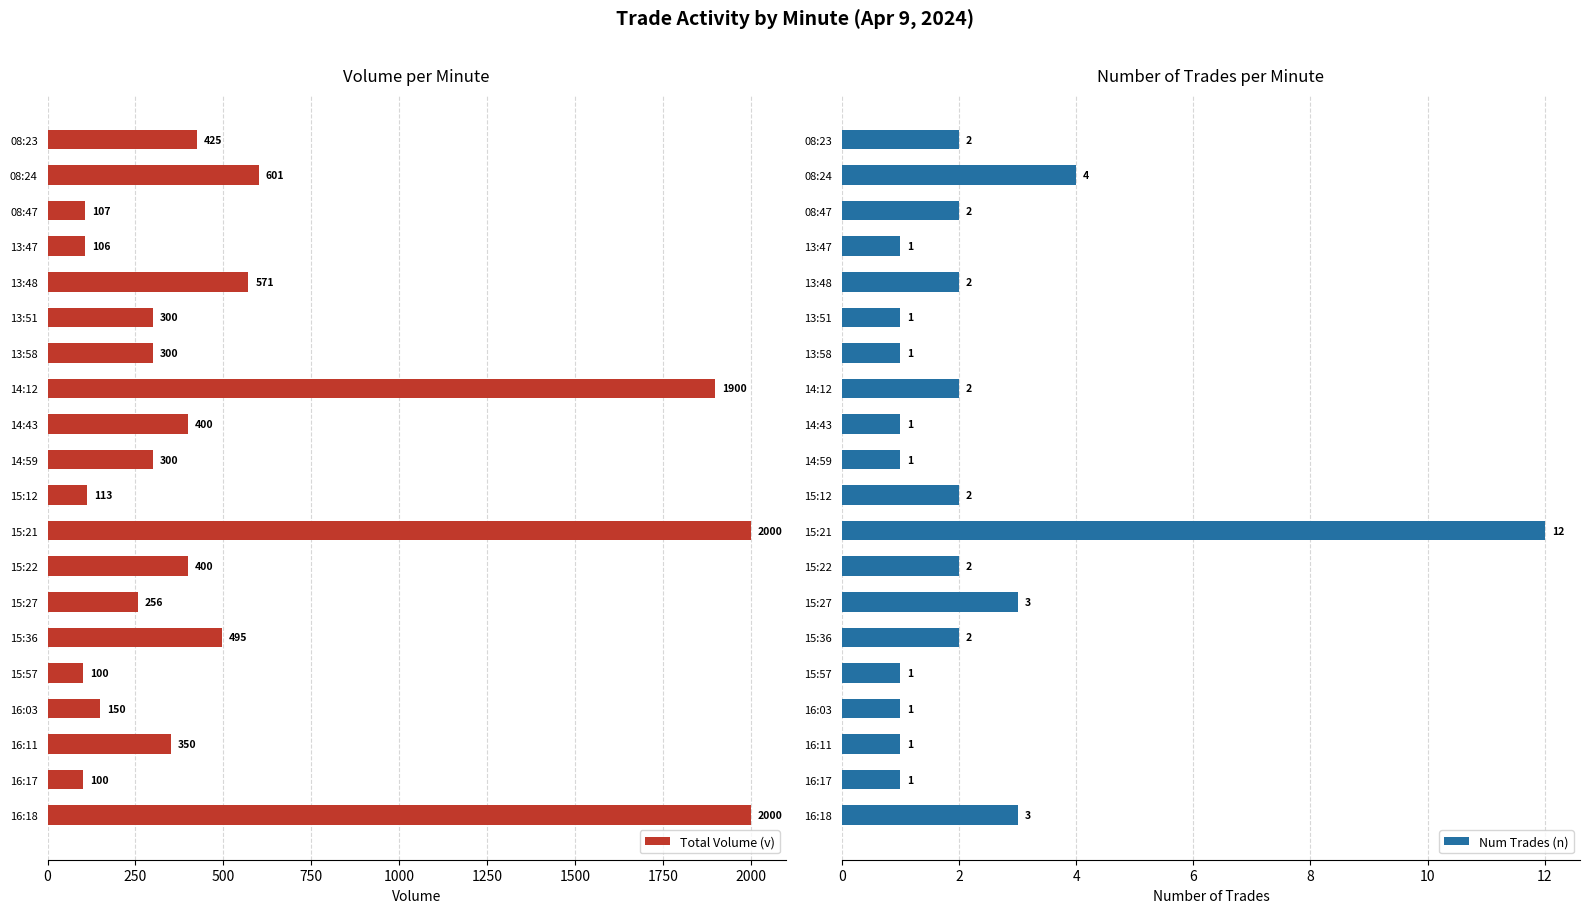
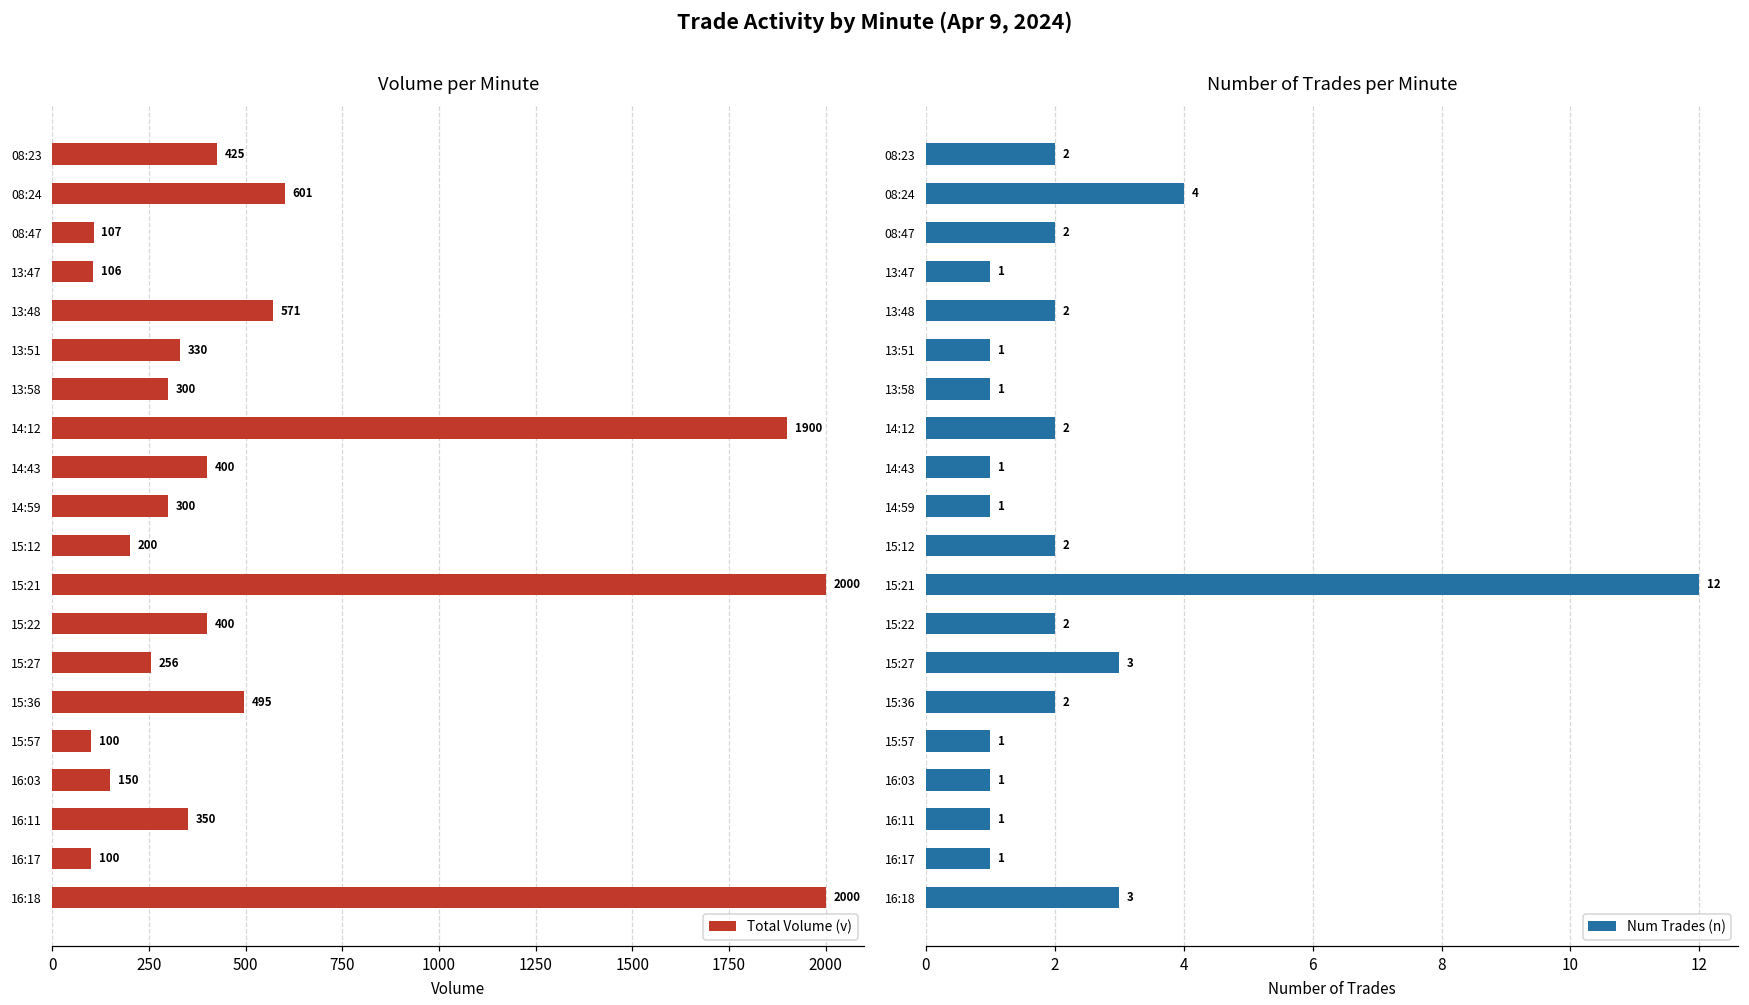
  {
    "Volume per Minute": {
      "08:23": 425,
      "08:24": 601,
      "08:47": 107,
      "13:47": 106,
      "13:48": 571,
-     "13:51": 300,
+     "13:51": 330,
      "13:58": 300,
      "14:12": 1900,
      "14:43": 400,
      "14:59": 300,
-     "15:12": 113,
+     "15:12": 200,
      "15:21": 2000,
      "15:22": 400,
      "15:27": 256,
      "15:36": 495,
      "15:57": 100,
      "16:03": 150,
      "16:11": 350,
      "16:17": 100,
      "16:18": 2000
    },
    "Number of Trades per Minute": {
      "08:23": 2,
      "08:24": 4,
      "08:47": 2,
      "13:47": 1,
      "13:48": 2,
      "13:51": 1,
      "13:58": 1,
      "14:12": 2,
      "14:43": 1,
      "14:59": 1,
      "15:12": 2,
      "15:21": 12,
      "15:22": 2,
      "15:27": 3,
      "15:36": 2,
      "15:57": 1,
      "16:03": 1,
      "16:11": 1,
      "16:17": 1,
      "16:18": 3
    }
  }
